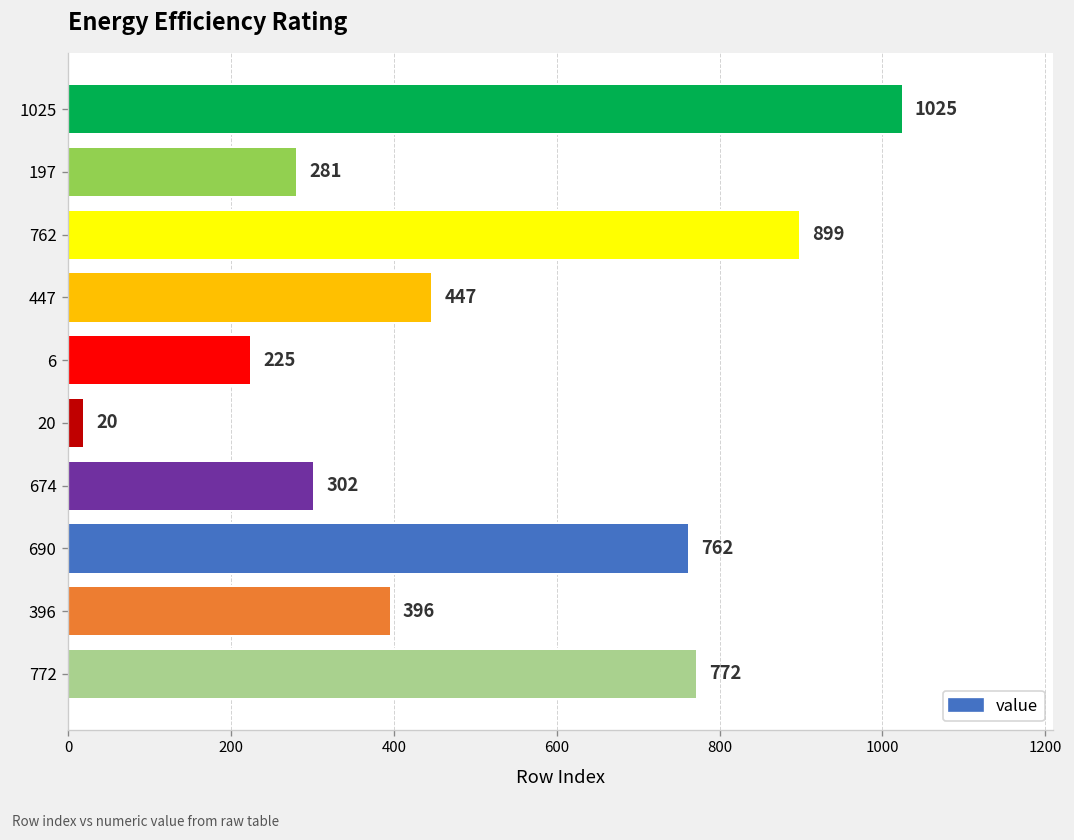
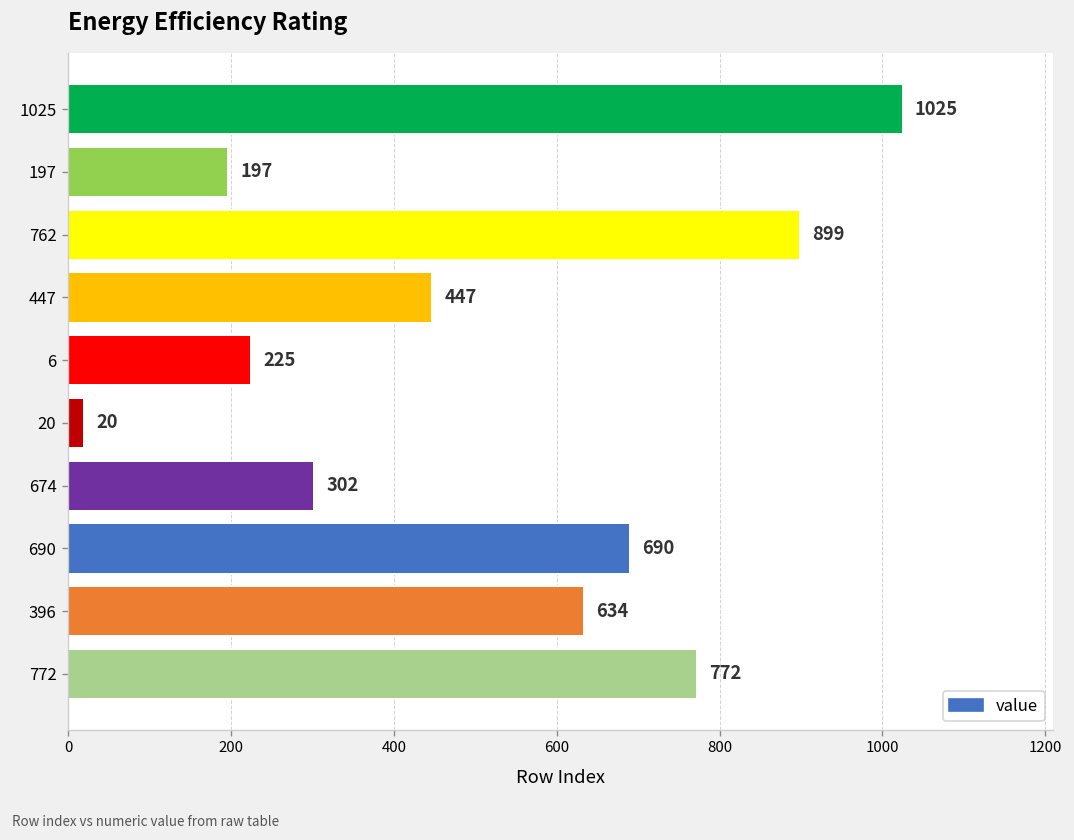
  {
    "1025": 1025,
-   "197": 281,
+   "197": 197,
    "762": 899,
    "447": 447,
    "6": 225,
    "20": 20,
    "674": 302,
-   "690": 762,
-   "396": 396,
+   "690": 690,
+   "396": 634,
    "772": 772
  }
